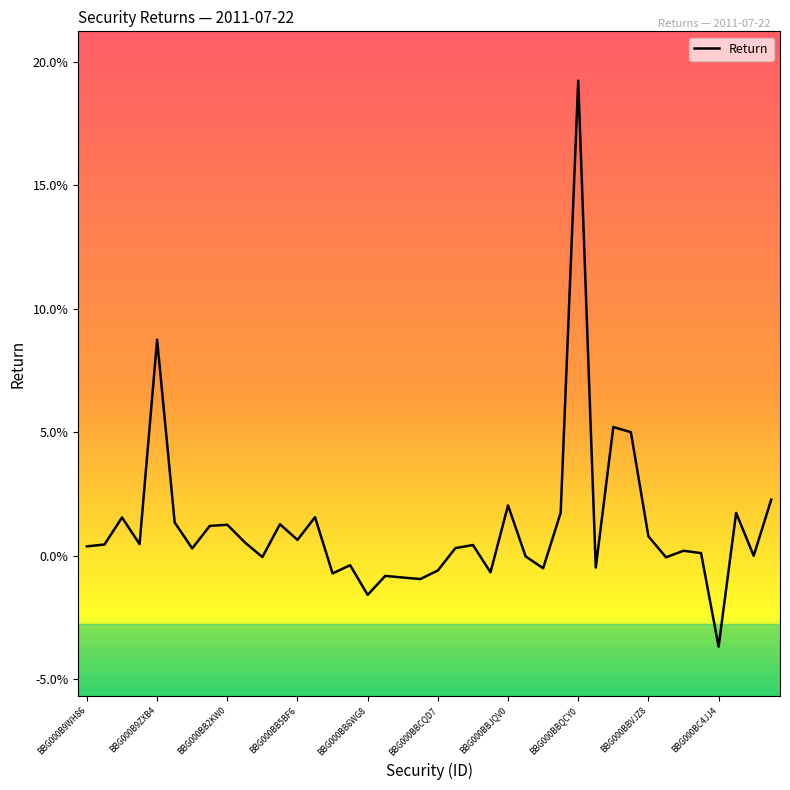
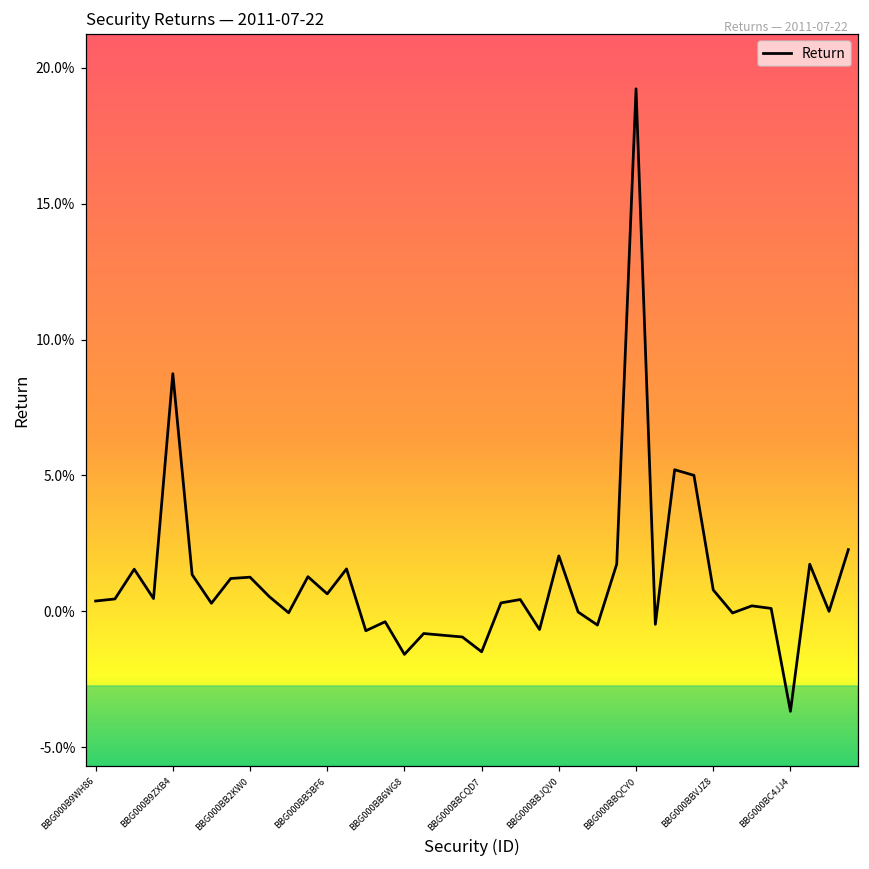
  {
    "BBG000B9WH86": "0.4%",
    "BBG000B9ZXB4": "8.7%",
    "BBG000BB2KW0": "1.3%",
    "BBG000BB5BF6": "0.6%",
    "BBG000BB6WG8": "-1.6%",
-   "BBG000BBCQD7": "-0.6%",
+   "BBG000BBCQD7": "-1.5%",
    "BBG000BBJQV0": "2.0%",
    "BBG000BBQCY0": "19.2%",
    "BBG000BBVJZ8": "0.8%"
  }
